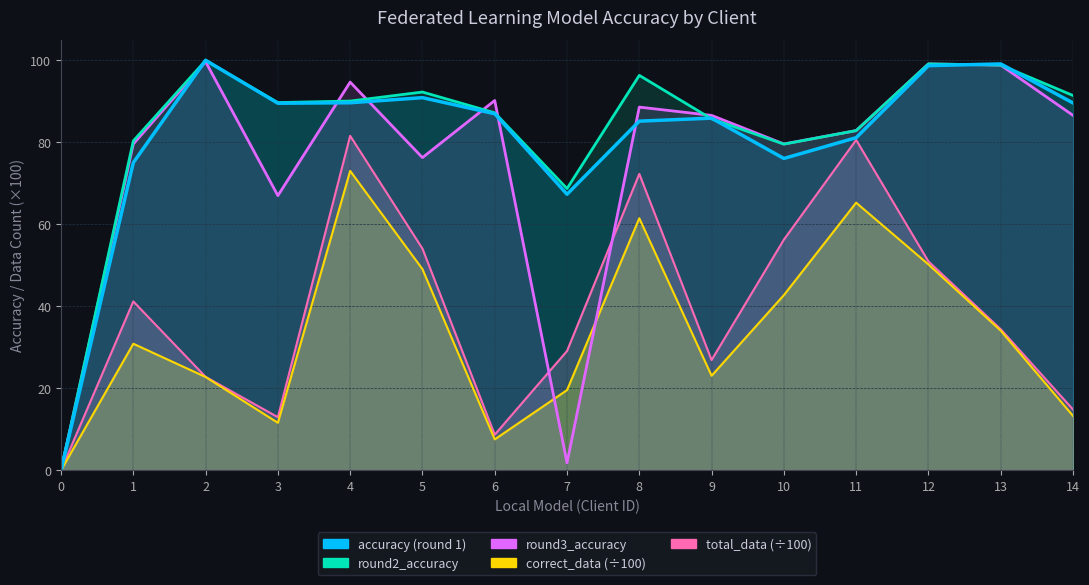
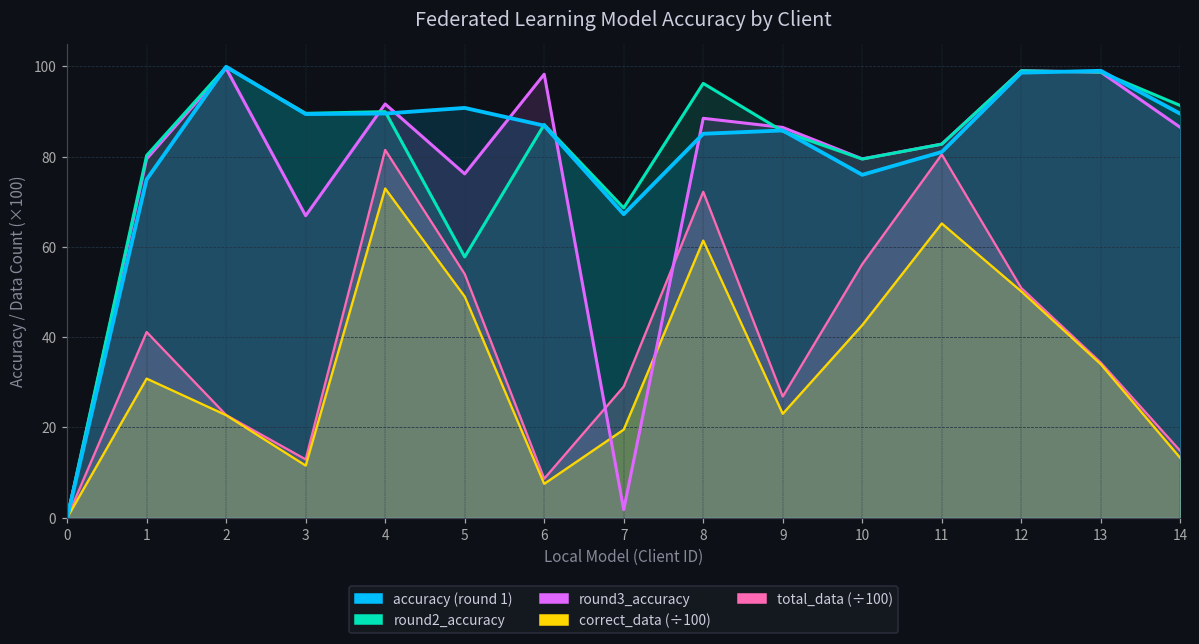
  {
    "round3_accuracy": {
      "1": 79,
      "3": 67,
-     "4": 95,
+     "4": 92,
      "5": 76,
-     "6": 90,
+     "6": 98,
      "7": 2,
      "8": 88,
      "9": 86,
      "14": 86
    },
    "round2_accuracy": {
      "1": 80,
-     "5": 92,
+     "5": 58,
      "7": 69,
      "8": 96,
      "14": 91
    }
  }
